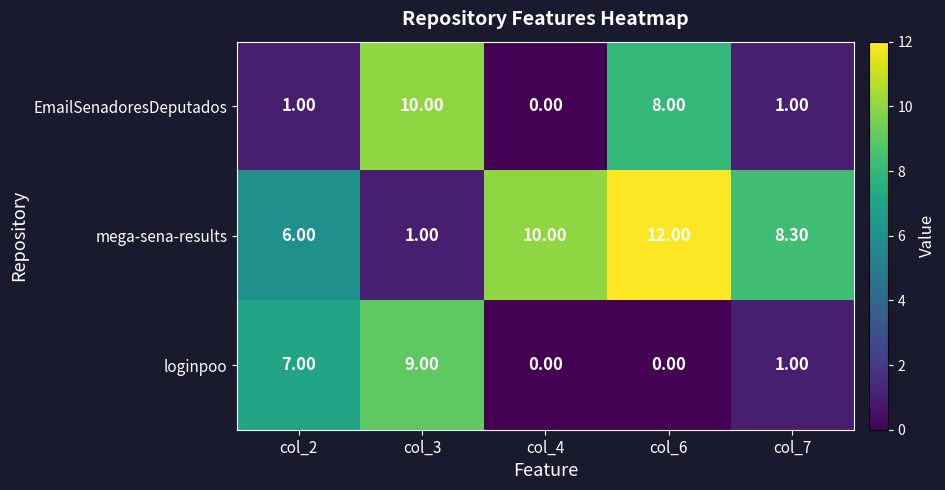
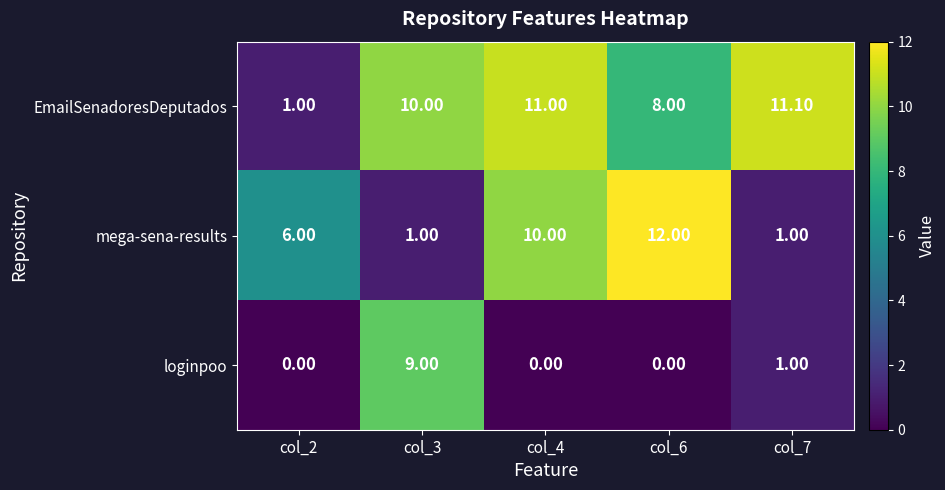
  {
    "EmailSenadoresDeputados": {
      "col_2": 1.00,
      "col_3": 10.00,
-     "col_4": 0.00,
+     "col_4": 11.00,
      "col_6": 8.00,
-     "col_7": 1.00
+     "col_7": 11.10
    },
    "mega-sena-results": {
      "col_2": 6.00,
      "col_3": 1.00,
      "col_4": 10.00,
      "col_6": 12.00,
-     "col_7": 8.30
+     "col_7": 1.00
    },
    "loginpoo": {
-     "col_2": 7.00,
+     "col_2": 0.00,
      "col_3": 9.00,
      "col_4": 0.00,
      "col_6": 0.00,
      "col_7": 1.00
    }
  }
